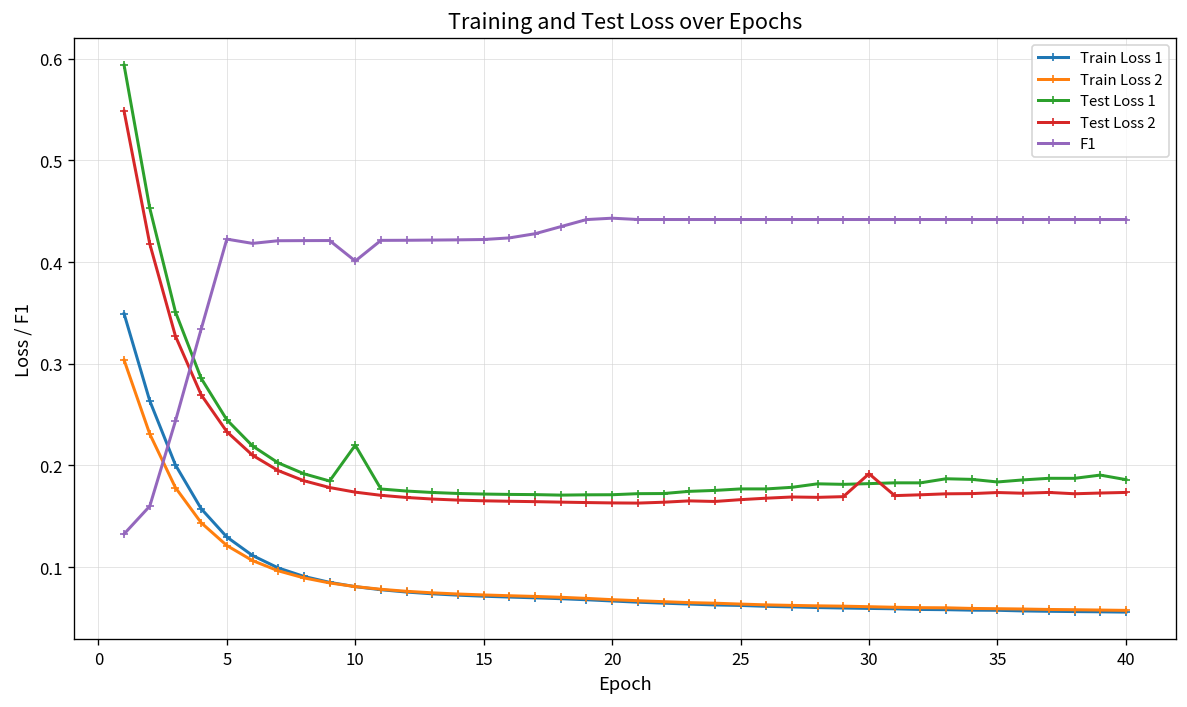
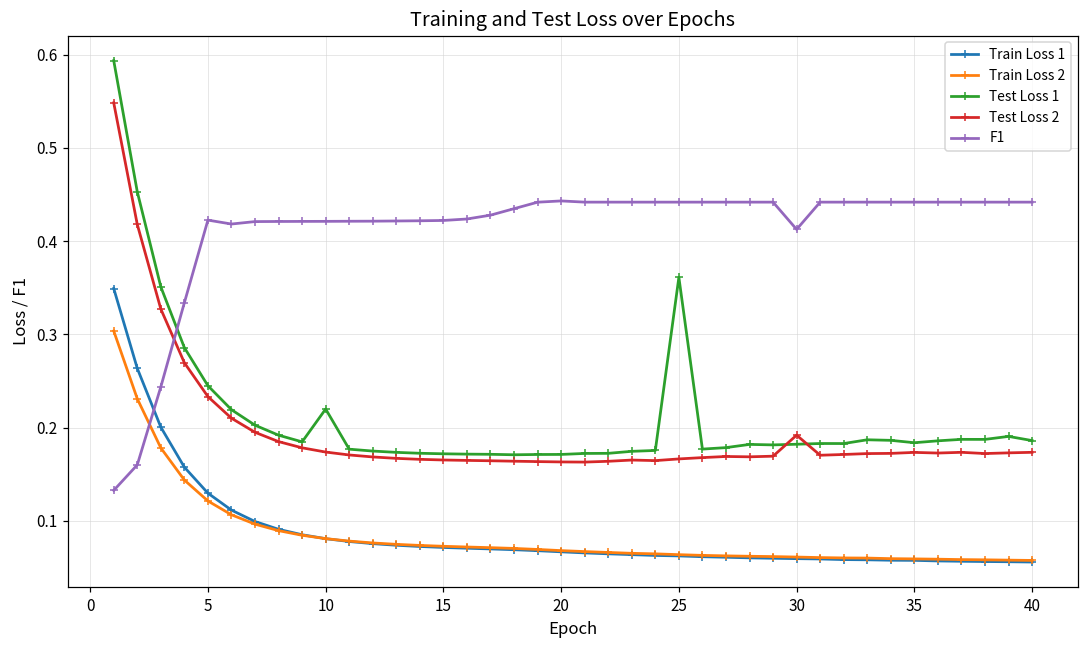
  {
    "Train Loss 1": {
      "5": 0.13
    },
    "Train Loss 2": {
      "5": 0.12
    },
    "Test Loss 1": {
      "5": 0.24,
      "10": 0.22,
      "15": 0.17,
      "20": 0.17,
-     "25": 0.18,
+     "25": 0.36,
      "30": 0.18,
      "35": 0.18,
      "40": 0.19
    },
    "Test Loss 2": {
      "5": 0.23,
      "10": 0.17,
      "15": 0.17,
      "20": 0.16,
      "25": 0.17,
      "30": 0.19,
      "35": 0.17,
      "40": 0.17
    },
    "F1": {
      "5": 0.42,
-     "10": 0.40,
+     "10": 0.42,
      "15": 0.42,
      "20": 0.44,
      "25": 0.44,
-     "30": 0.44,
+     "30": 0.41,
      "35": 0.44,
      "40": 0.44
    }
  }
